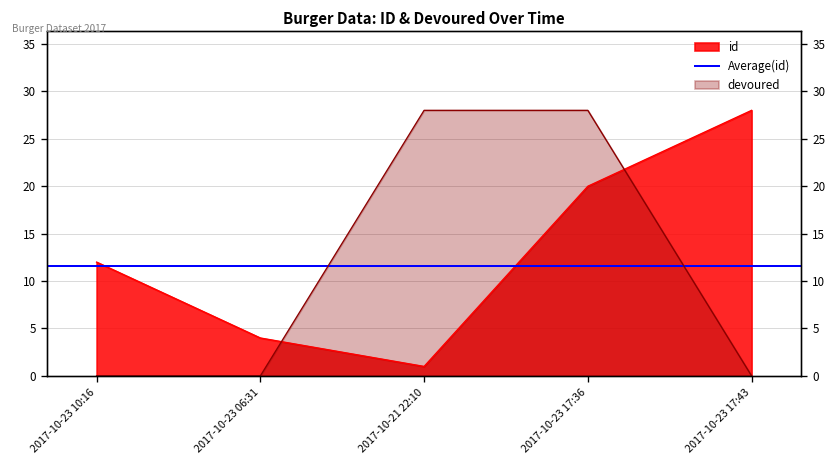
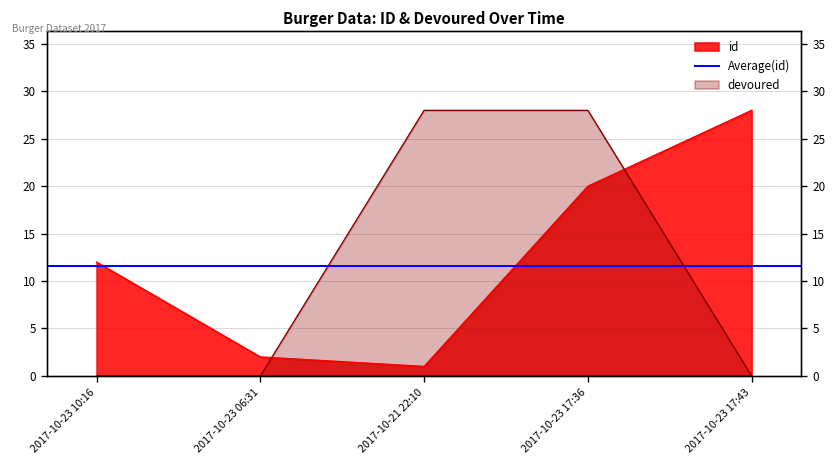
  {
    "id": {
      "2017-10-23 10:16": 12,
-     "2017-10-23 06:31": 4,
+     "2017-10-23 06:31": 2,
      "2017-10-21 22:10": 1,
      "2017-10-23 17:36": 20,
      "2017-10-23 17:43": 28
    },
    "devoured": {
      "2017-10-23 10:16": 0,
      "2017-10-23 06:31": 0,
      "2017-10-21 22:10": 28,
      "2017-10-23 17:36": 28,
      "2017-10-23 17:43": 0
    }
  }
